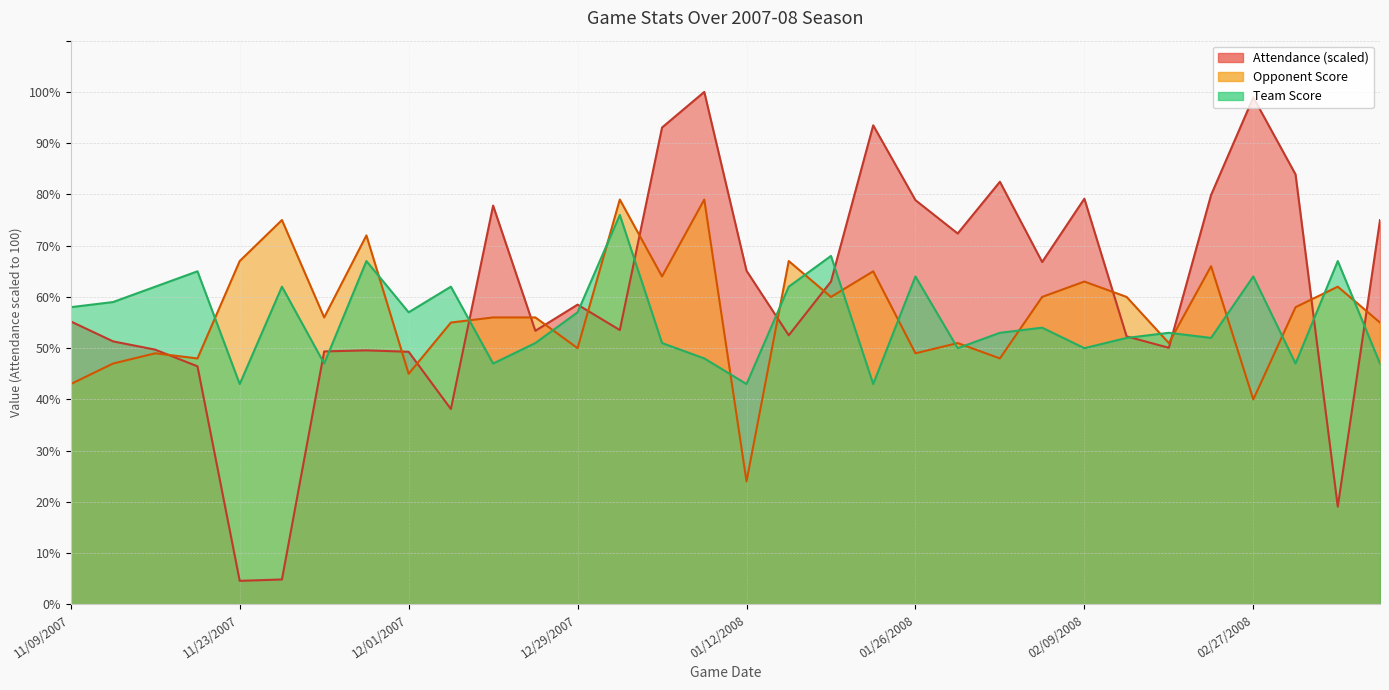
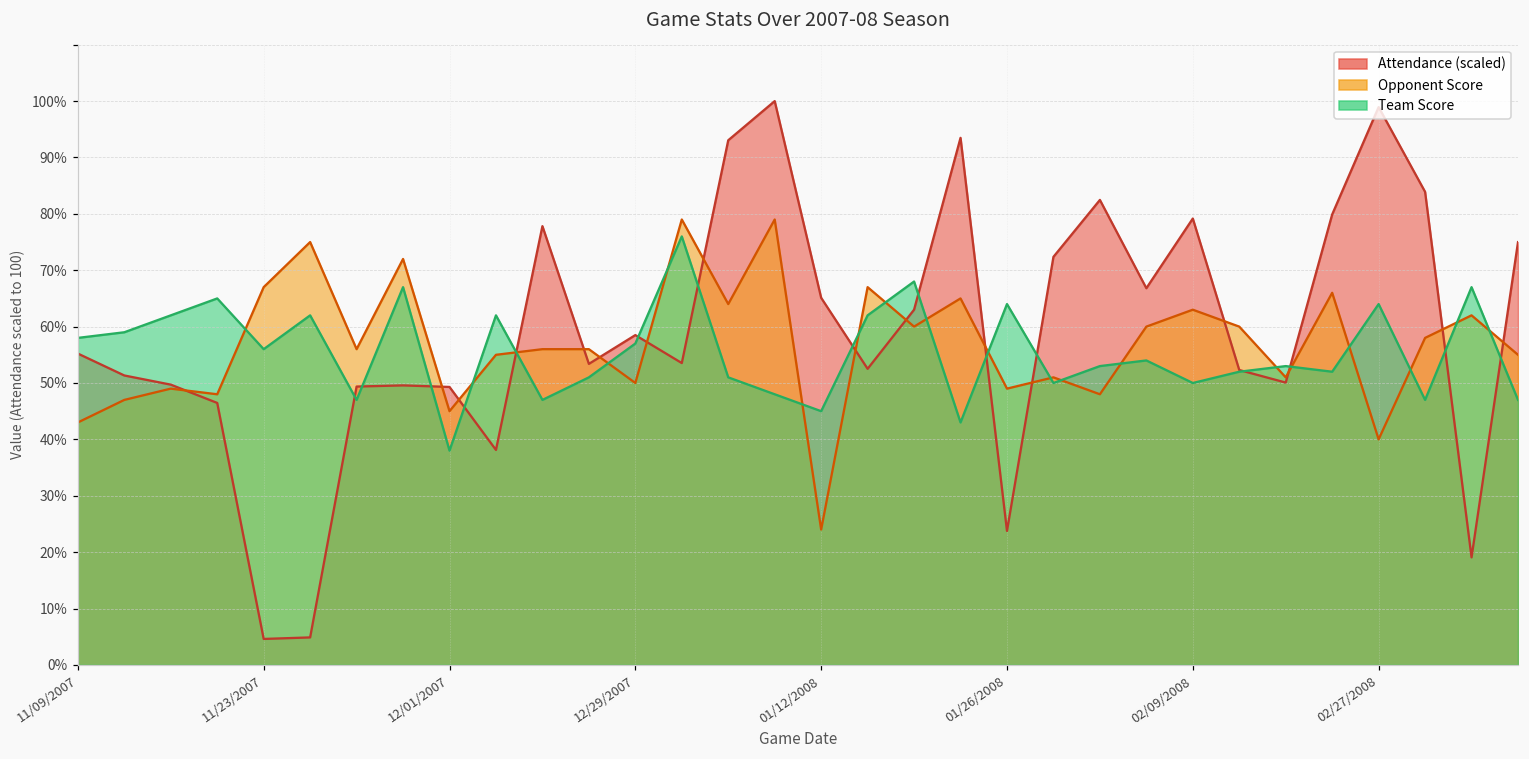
  {
    "Attendance (scaled)": {
      "11/09/2007": "55%",
      "11/23/2007": "5%",
      "12/01/2007": "49%",
      "12/29/2007": "58%",
      "01/12/2008": "65%",
-     "01/26/2008": "79%",
+     "01/26/2008": "24%",
      "02/09/2008": "79%"
    },
    "Opponent Score": {
      "11/09/2007": "43%",
      "11/23/2007": "67%",
      "12/01/2007": "45%",
      "12/29/2007": "50%",
      "01/12/2008": "24%",
      "01/26/2008": "49%",
      "02/09/2008": "63%",
      "02/27/2008": "40%"
    },
    "Team Score": {
      "11/09/2007": "58%",
-     "11/23/2007": "43%",
-     "12/01/2007": "57%",
+     "11/23/2007": "56%",
+     "12/01/2007": "38%",
      "12/29/2007": "57%",
-     "01/12/2008": "43%",
+     "01/12/2008": "45%",
      "01/26/2008": "64%",
      "02/09/2008": "50%",
      "02/27/2008": "64%"
    }
  }
